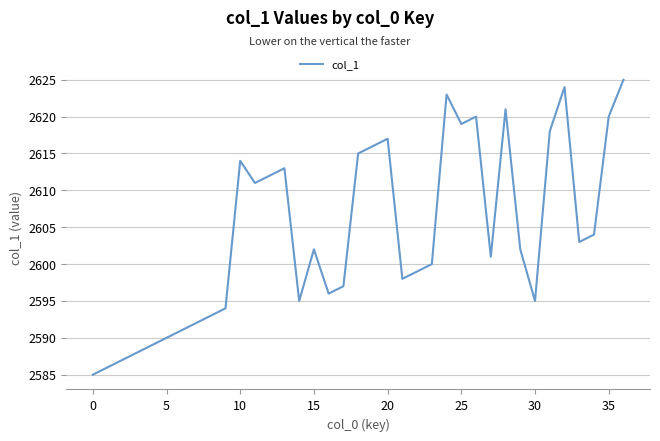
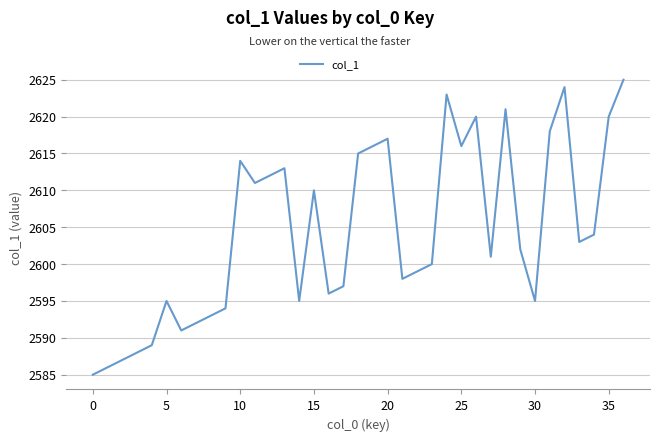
  {
    "0": 2585,
-   "5": 2590,
+   "5": 2595,
    "10": 2614,
-   "15": 2602,
+   "15": 2610,
    "20": 2617,
-   "25": 2619,
+   "25": 2616,
    "30": 2595,
    "35": 2620
  }
